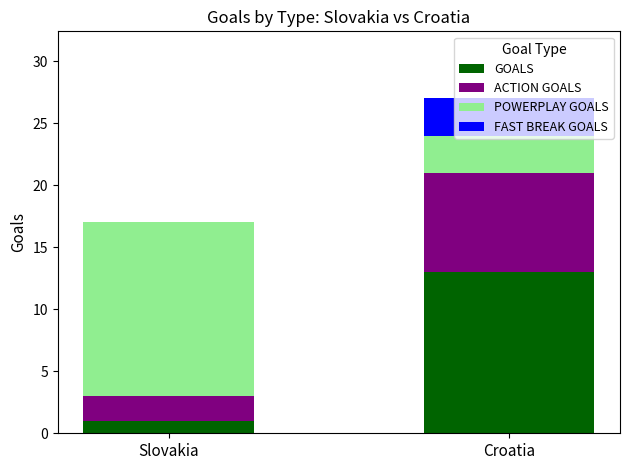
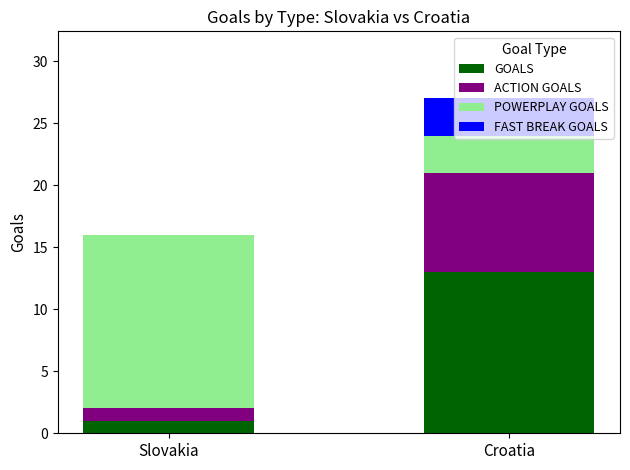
  {
    "GOALS": {
      "Slovakia": 1,
      "Croatia": 13
    },
    "ACTION GOALS": {
-     "Slovakia": 2,
+     "Slovakia": 1,
      "Croatia": 8
    },
    "POWERPLAY GOALS": {
      "Slovakia": 14
    },
    "FAST BREAK GOALS": {
      "Slovakia": 0
    }
  }
